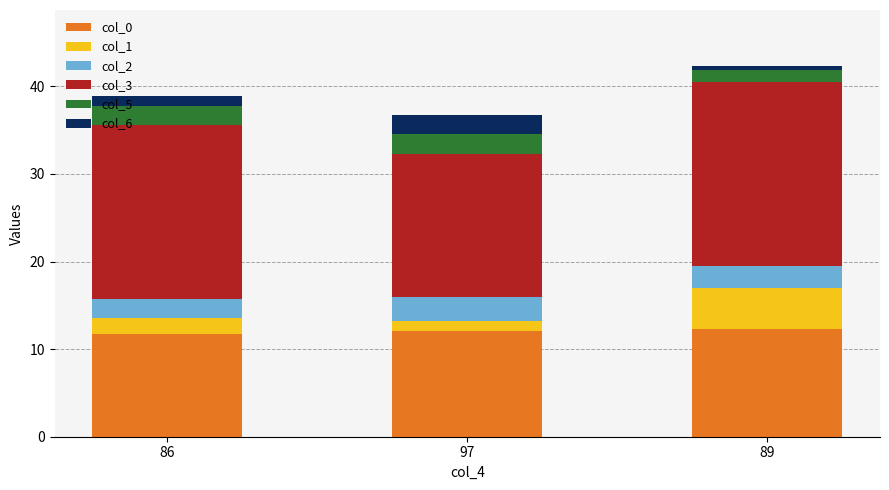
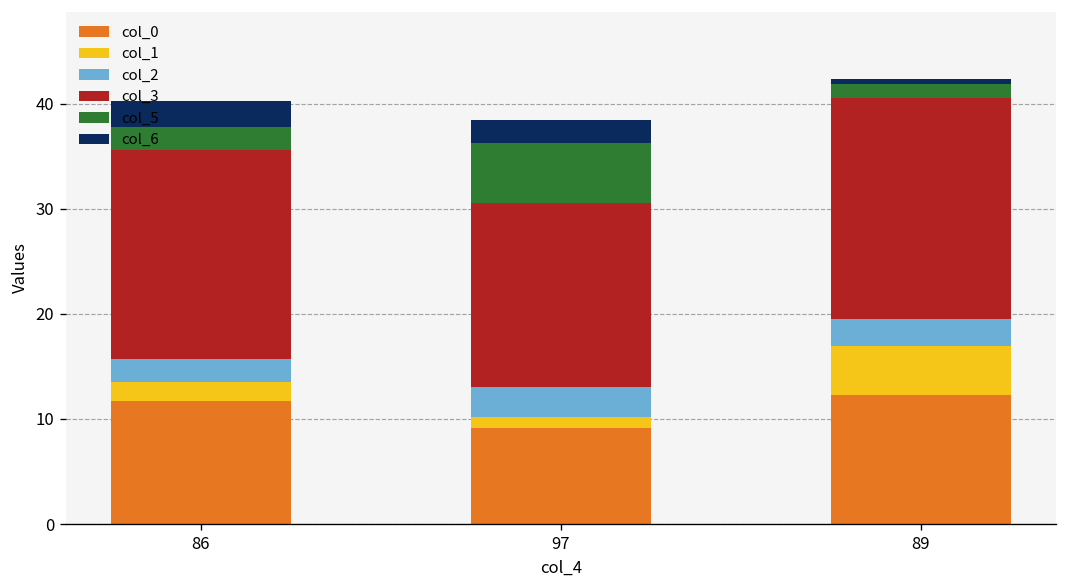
  {
    "col_0": {
      "86": 12,
-     "97": 12,
+     "97": 9,
      "89": 12
    },
    "col_1": {
      "86": 2,
      "97": 1,
      "89": 5
    },
    "col_2": {
      "86": 2,
      "97": 3,
      "89": 3
    },
    "col_3": {
      "86": 20,
-     "97": 16,
+     "97": 18,
      "89": 21
    },
    "col_5": {
      "86": 2,
-     "97": 2,
+     "97": 6,
      "89": 1
    },
    "col_6": {
-     "86": 1,
+     "86": 3,
      "97": 2,
      "89": 0
    }
  }
